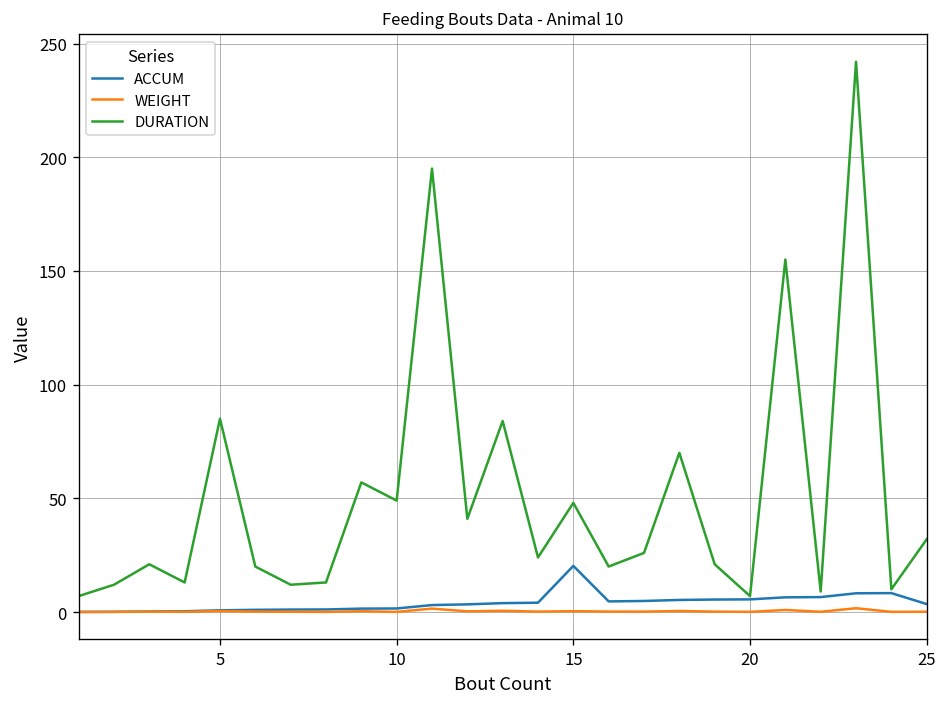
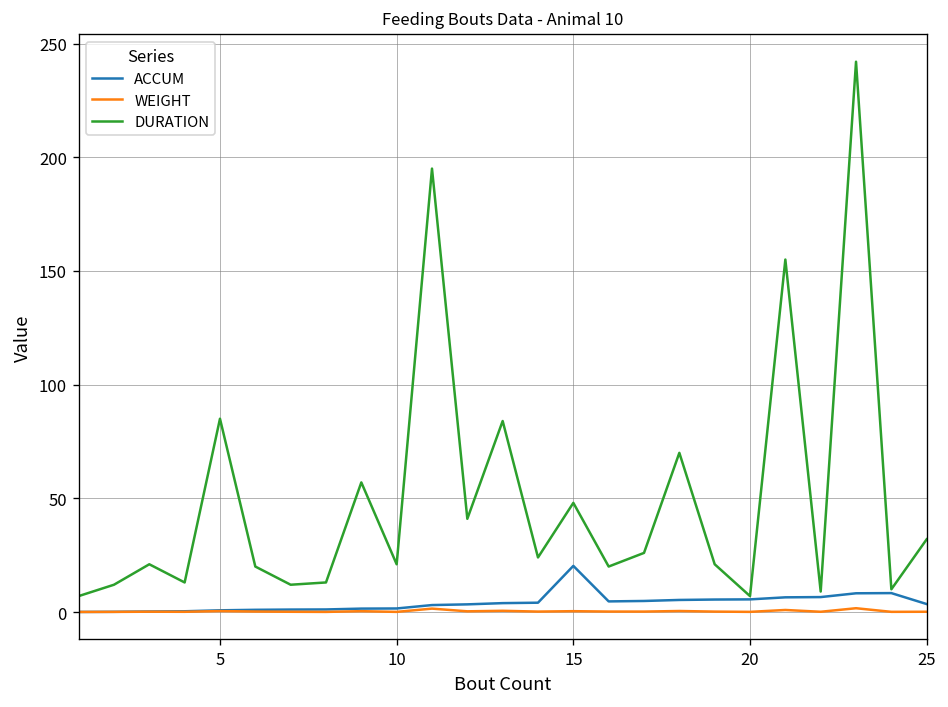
  {
    "ACCUM": {
      "10": 2,
      "15": 20,
      "20": 6,
      "25": 4
    },
    "WEIGHT": {
      "10": 0,
      "15": 0,
      "20": 0,
      "25": 0
    },
    "DURATION": {
      "5": 85,
-     "10": 49,
+     "10": 21,
      "15": 48,
      "20": 7,
      "25": 32
    }
  }
